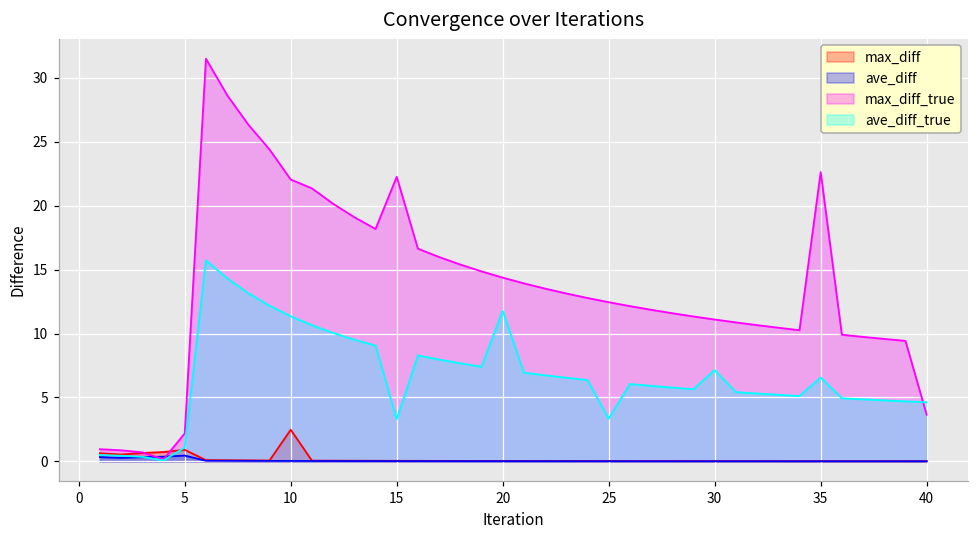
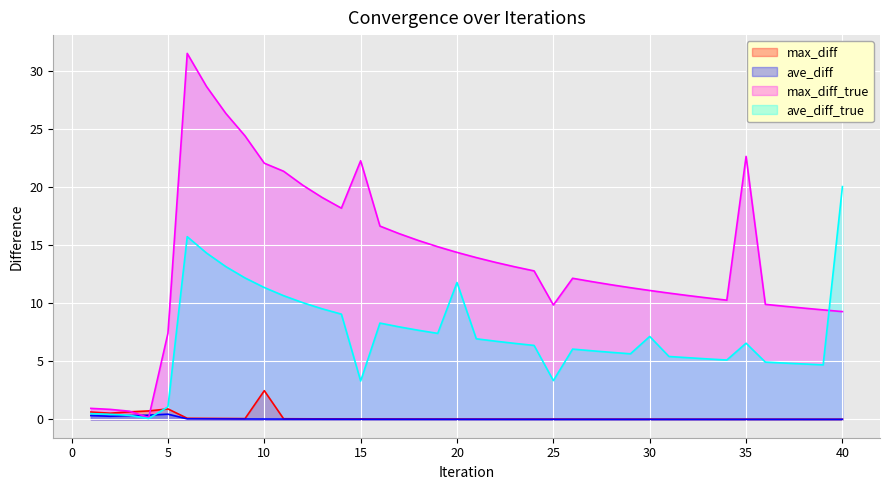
  {
    "max_diff": {
      "10": 2.5
    },
    "ave_diff": {
      "5": 0.5,
      "10": 0.0
    },
    "max_diff_true": {
-     "5": 2.2,
+     "5": 7.4,
      "10": 22.0,
      "15": 22.3,
      "20": 14.4,
-     "25": 12.5,
+     "25": 9.8,
      "30": 11.1,
      "35": 22.6,
-     "40": 3.6
+     "40": 9.3
    },
    "ave_diff_true": {
      "10": 11.4,
      "15": 3.3,
      "20": 11.8,
      "25": 3.3,
      "30": 7.1,
      "35": 6.6,
-     "40": 4.6
+     "40": 20.0
    }
  }
